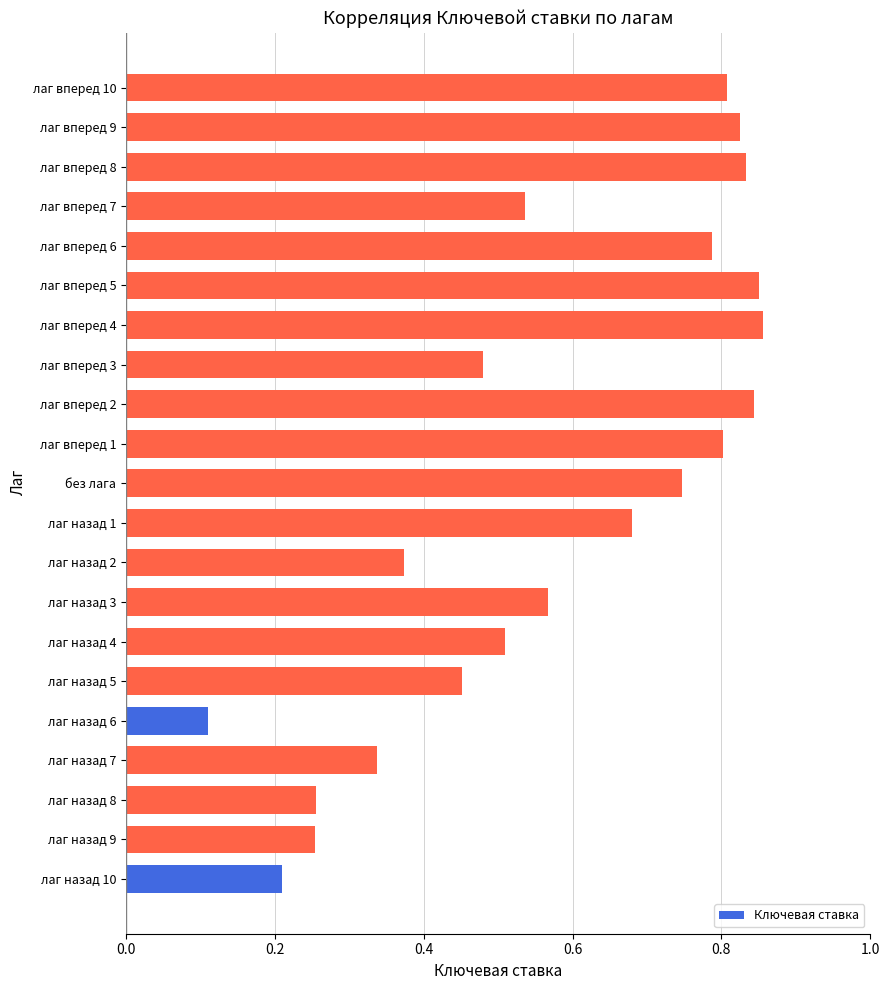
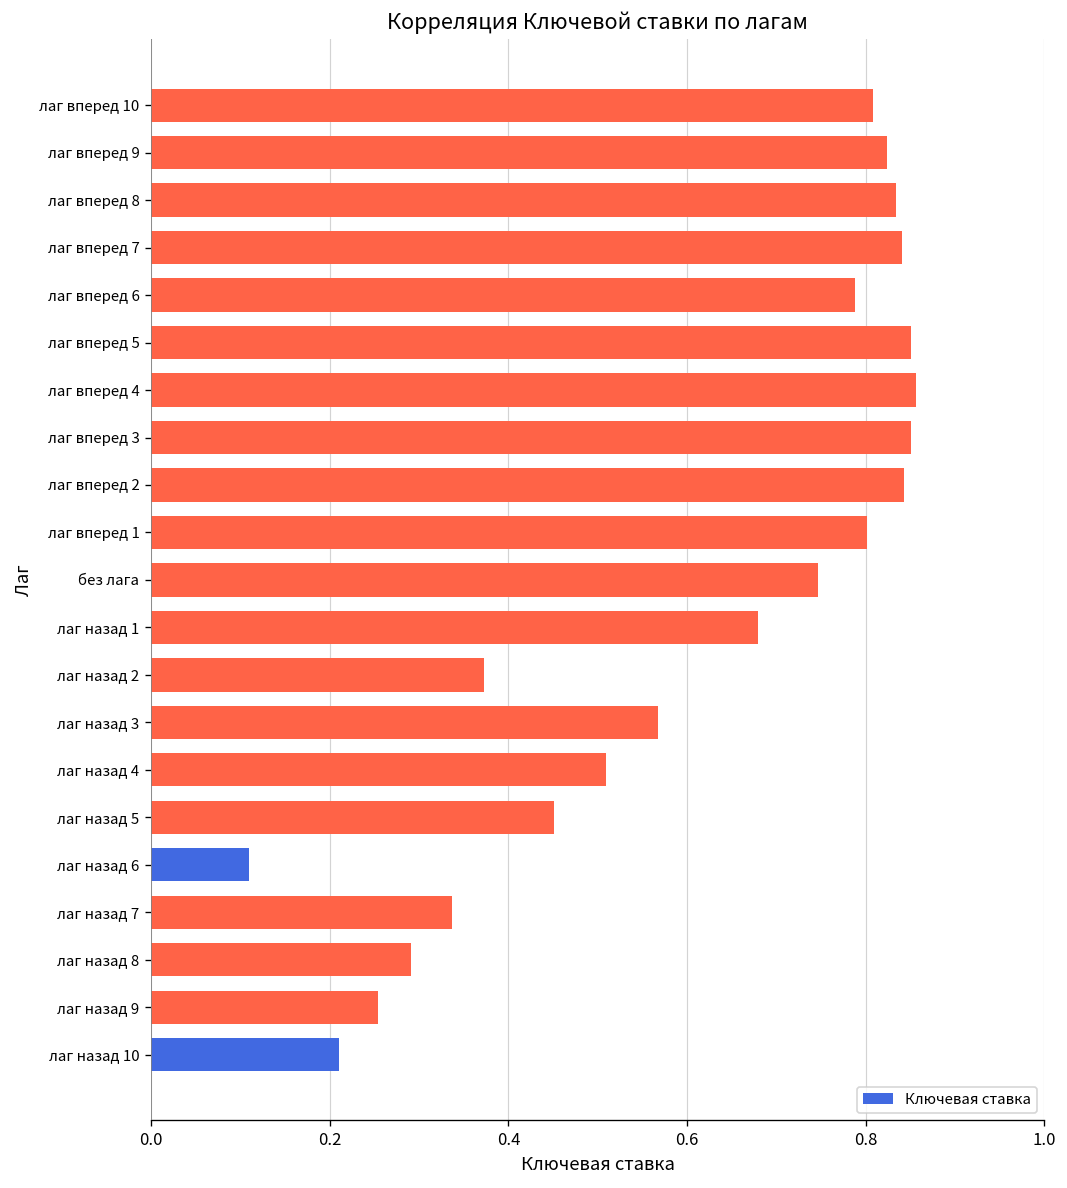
  {
    "лаг вперед 10": 0.81,
    "лаг вперед 9": 0.82,
    "лаг вперед 8": 0.83,
-   "лаг вперед 7": 0.54,
+   "лаг вперед 7": 0.84,
    "лаг вперед 6": 0.79,
    "лаг вперед 5": 0.85,
    "лаг вперед 4": 0.86,
-   "лаг вперед 3": 0.48,
+   "лаг вперед 3": 0.85,
    "лаг вперед 2": 0.84,
    "лаг вперед 1": 0.80,
    "без лага": 0.75,
    "лаг назад 1": 0.68,
    "лаг назад 2": 0.37,
    "лаг назад 3": 0.57,
    "лаг назад 4": 0.51,
    "лаг назад 5": 0.45,
    "лаг назад 6": 0.11,
    "лаг назад 7": 0.34,
-   "лаг назад 8": 0.26,
+   "лаг назад 8": 0.29,
    "лаг назад 9": 0.25,
    "лаг назад 10": 0.21
  }
